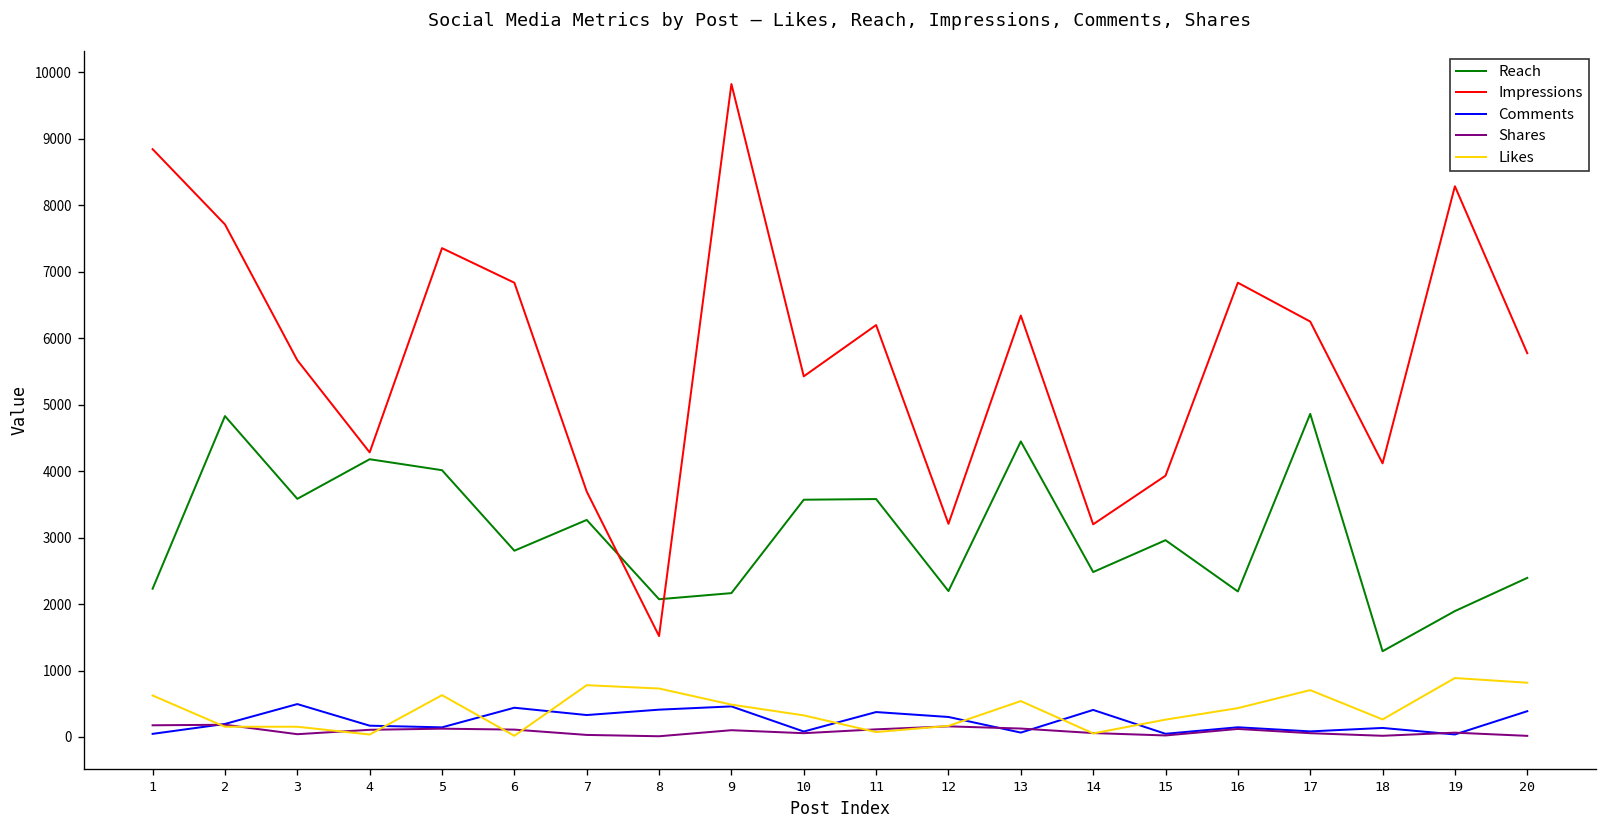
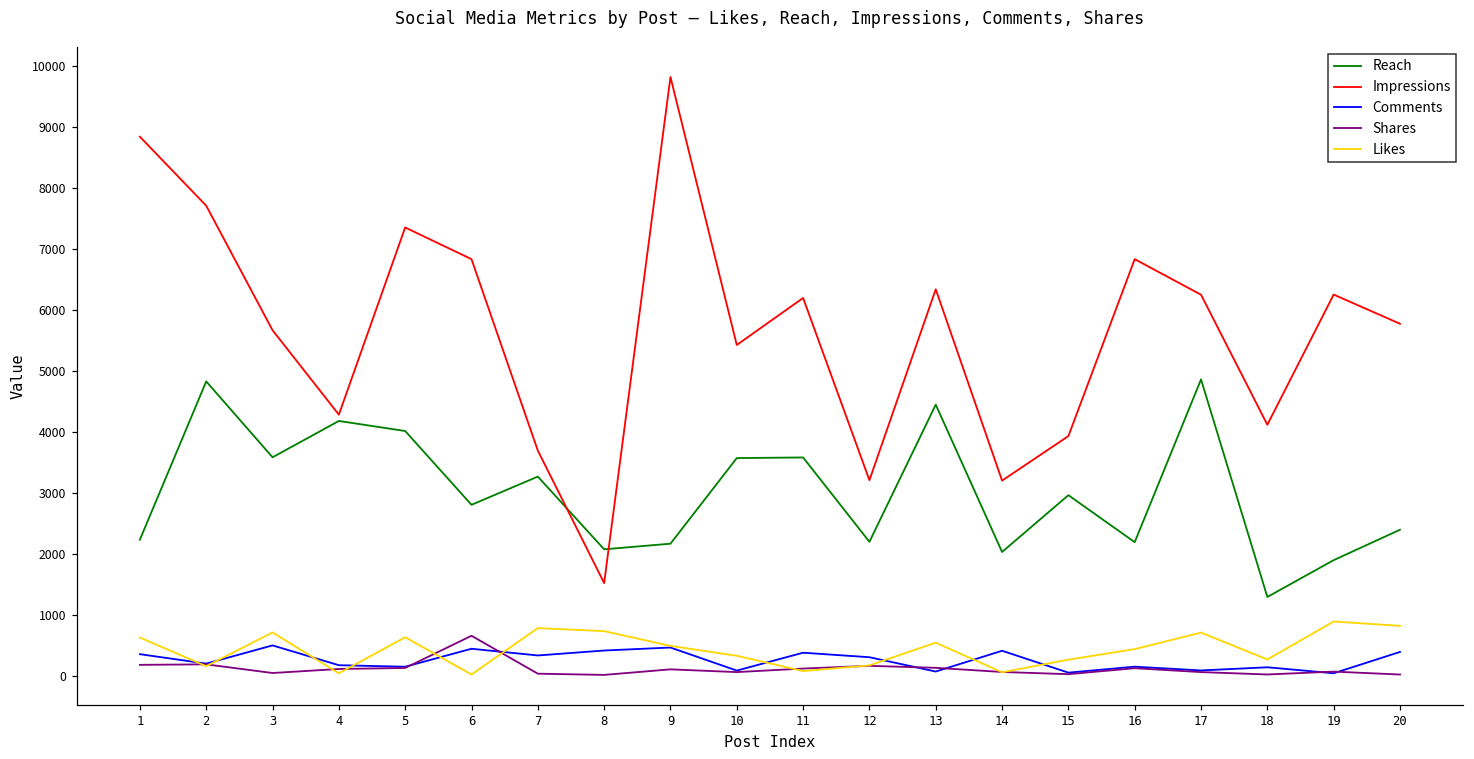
  {
    "Reach": {
      "1": 2200,
      "2": 4800,
      "3": 3600,
      "4": 4200,
      "5": 4000,
      "6": 2800,
      "7": 3300,
      "8": 2100,
      "9": 2200,
      "10": 3600,
      "11": 3600,
      "12": 2200,
      "13": 4400,
-     "14": 2500,
+     "14": 2000,
      "15": 3000,
      "16": 2200,
      "17": 4900,
      "18": 1300,
      "19": 1900,
      "20": 2400
    },
    "Impressions": {
      "1": 8800,
      "2": 7700,
      "3": 5700,
      "4": 4300,
      "5": 7400,
      "6": 6800,
      "7": 3700,
      "8": 1500,
      "9": 9800,
      "10": 5400,
      "11": 6200,
      "12": 3200,
      "13": 6300,
      "14": 3200,
      "15": 3900,
      "16": 6800,
      "17": 6200,
      "18": 4100,
-     "19": 8300,
+     "19": 6300,
      "20": 5800
    },
    "Comments": {
-     "1": 0,
+     "1": 400,
      "3": 500,
      "4": 200,
      "6": 400,
      "7": 300,
      "8": 400,
      "11": 400,
      "12": 300,
      "13": 100,
      "14": 400,
      "18": 100,
      "20": 400
    },
    "Shares": {
      "1": 200,
      "3": 0,
      "4": 100,
-     "6": 100,
+     "6": 700,
      "7": 0,
      "8": 0,
      "9": 100,
      "13": 100,
      "18": 0,
      "20": 0
    },
    "Likes": {
      "1": 600,
-     "3": 200,
+     "3": 700,
      "4": 0,
      "5": 600,
      "6": 0,
      "7": 800,
      "8": 700,
      "10": 300,
      "13": 500,
      "15": 300,
      "16": 400,
      "17": 700,
      "18": 300,
      "19": 900,
      "20": 800
    }
  }
